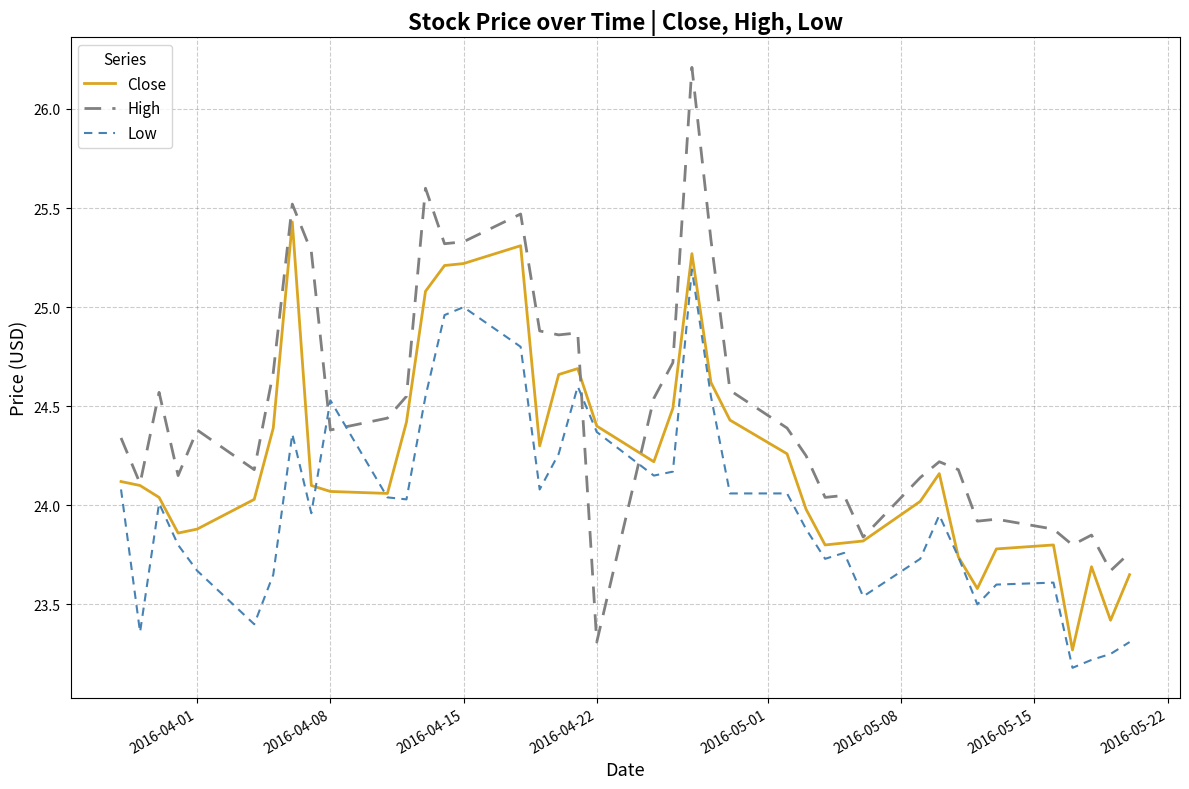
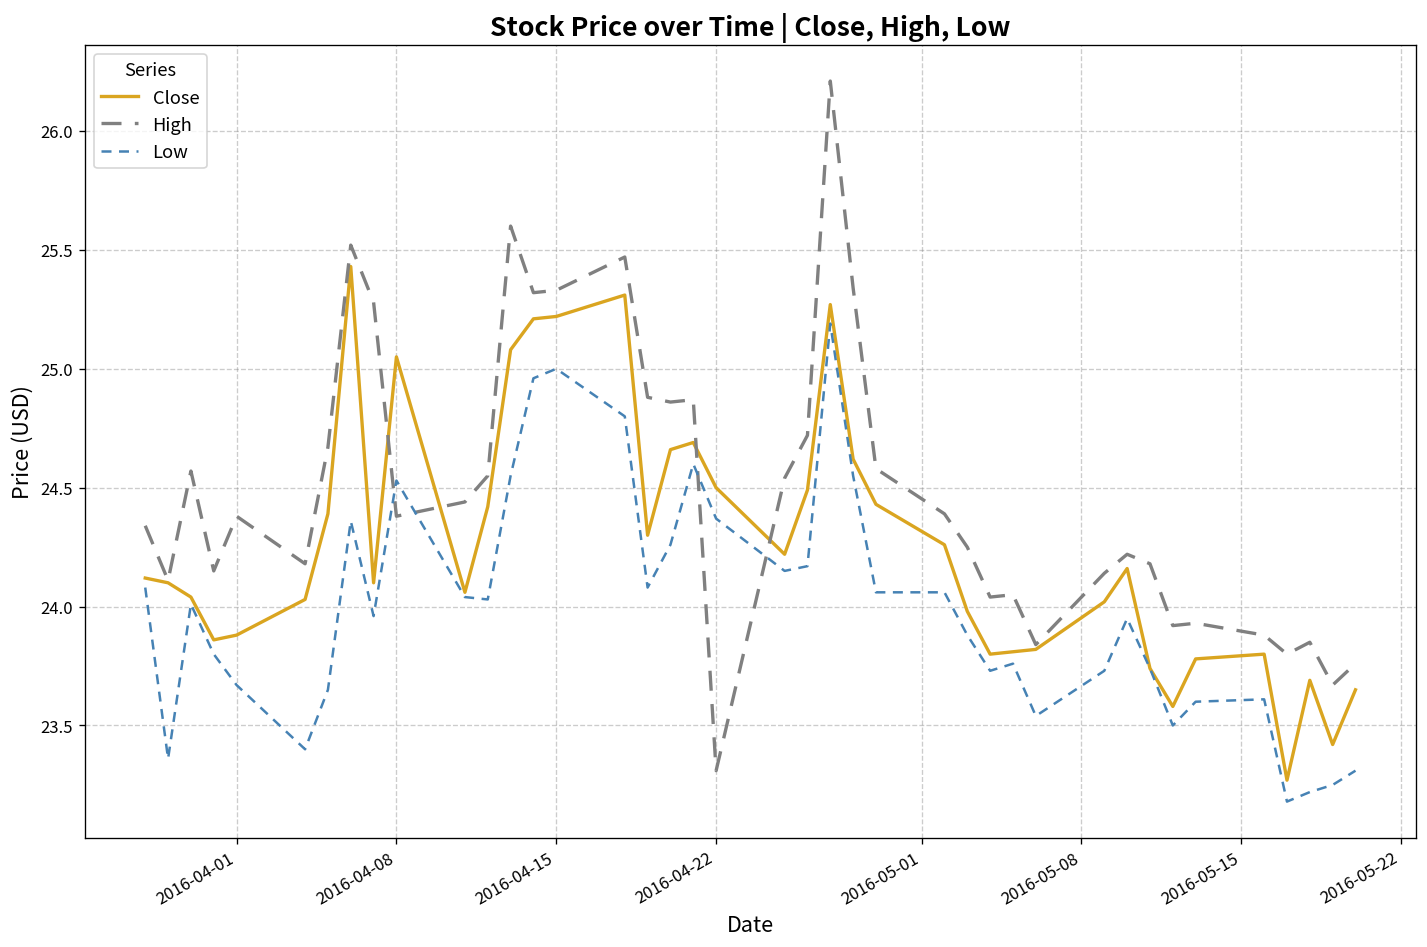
  {
    "Close": {
      "2016-04-01": 23.88,
-     "2016-04-08": 24.07,
+     "2016-04-08": 25.05,
      "2016-04-15": 25.22,
-     "2016-04-22": 24.4
+     "2016-04-22": 24.5
    },
    "High": {
      "2016-04-01": 24.38,
      "2016-04-08": 24.38,
      "2016-04-15": 25.33,
      "2016-04-22": 23.31
    },
    "Low": {
      "2016-04-01": 23.67,
      "2016-04-08": 24.53,
      "2016-04-15": 25.00,
      "2016-04-22": 24.37
    }
  }
